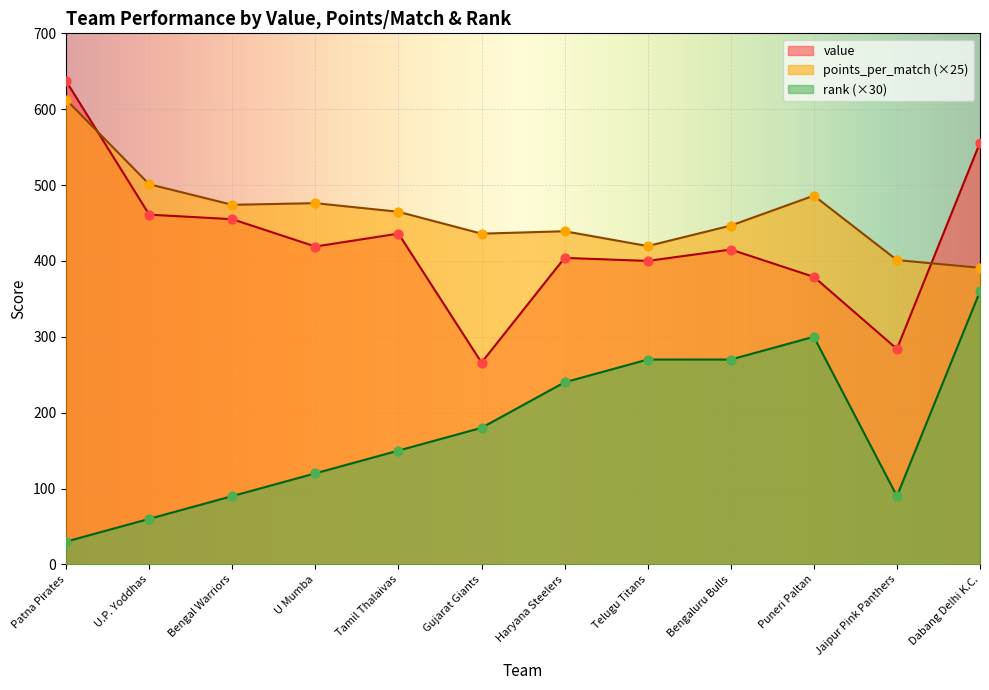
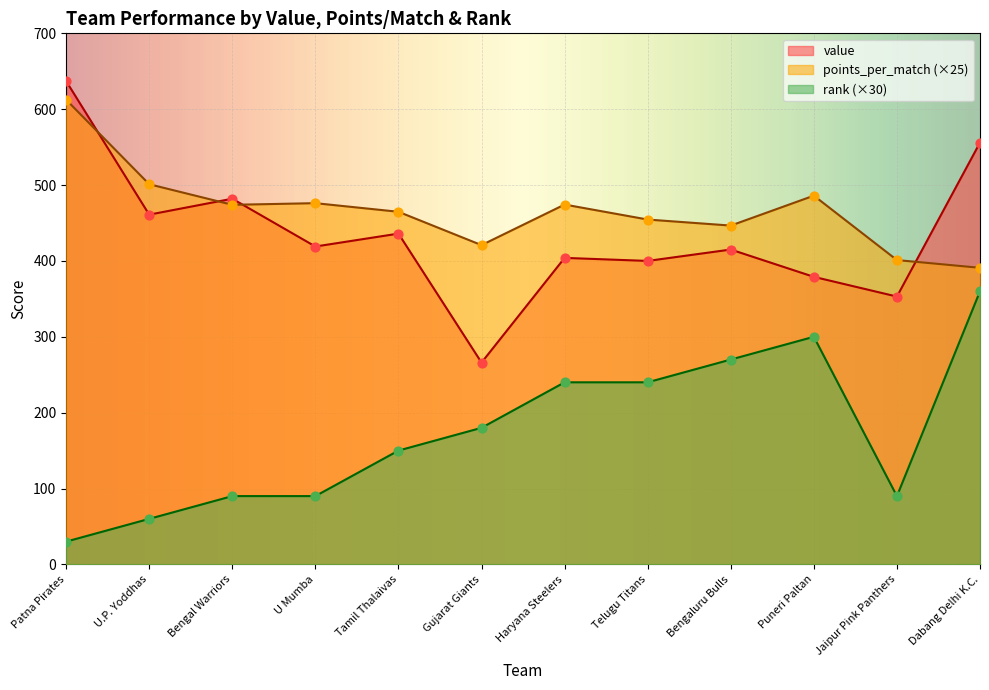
  {
    "value": {
      "Patna Pirates": 640,
      "U.P. Yoddhas": 460,
-     "Bengal Warriors": 460,
+     "Bengal Warriors": 480,
      "U Mumba": 420,
      "Tamil Thalaivas": 440,
      "Gujarat Giants": 270,
      "Haryana Steelers": 400,
      "Telugu Titans": 400,
      "Bengaluru Bulls": 420,
      "Puneri Paltan": 380,
-     "Jaipur Pink Panthers": 280,
+     "Jaipur Pink Panthers": 350,
      "Dabang Delhi K.C.": 560
    },
    "points_per_match (×25)": {
      "Patna Pirates": 610,
      "U.P. Yoddhas": 500,
      "Bengal Warriors": 470,
      "U Mumba": 480,
      "Tamil Thalaivas": 460,
-     "Gujarat Giants": 440,
-     "Haryana Steelers": 440,
-     "Telugu Titans": 420,
+     "Gujarat Giants": 420,
+     "Haryana Steelers": 470,
+     "Telugu Titans": 450,
      "Bengaluru Bulls": 450,
      "Puneri Paltan": 490,
      "Jaipur Pink Panthers": 400,
      "Dabang Delhi K.C.": 390
    },
    "rank (×30)": {
      "Patna Pirates": 30,
      "U.P. Yoddhas": 60,
      "Bengal Warriors": 90,
-     "U Mumba": 120,
+     "U Mumba": 90,
      "Tamil Thalaivas": 150,
      "Gujarat Giants": 180,
      "Haryana Steelers": 240,
-     "Telugu Titans": 270,
+     "Telugu Titans": 240,
      "Bengaluru Bulls": 270,
      "Puneri Paltan": 300,
      "Jaipur Pink Panthers": 90,
      "Dabang Delhi K.C.": 360
    }
  }
